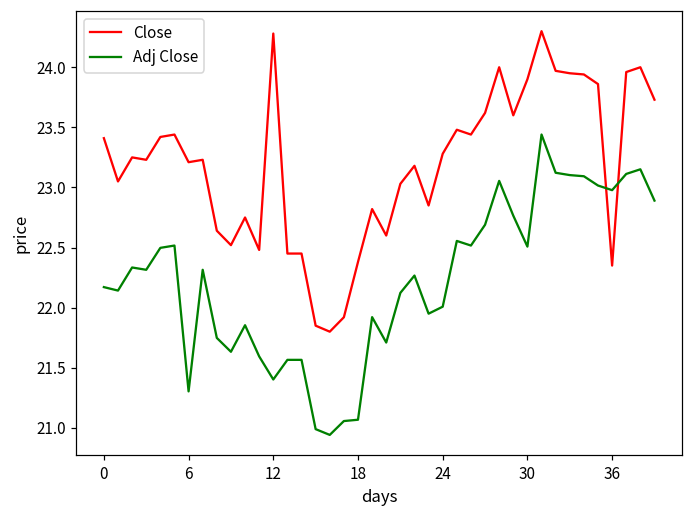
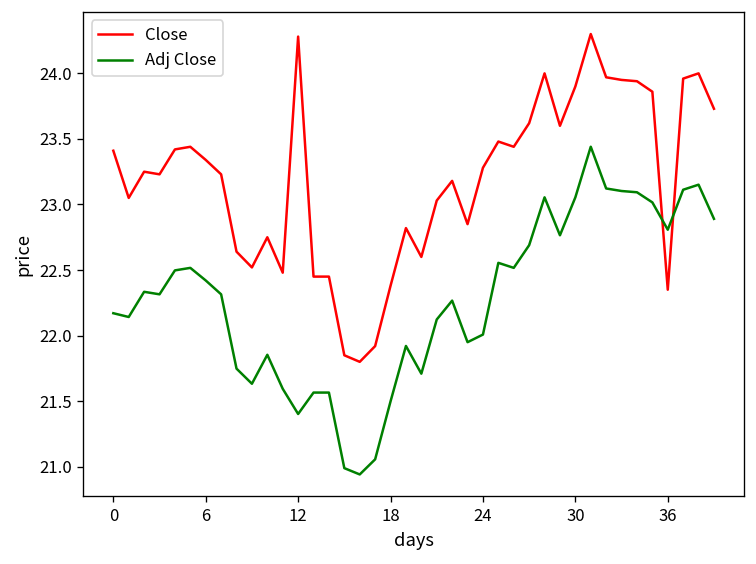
  {
    "Close": {
      "0": 23.41,
-     "6": 23.21,
+     "6": 23.34,
      "12": 24.28,
      "18": 22.38,
      "24": 23.28,
      "30": 23.90,
      "36": 22.35
    },
    "Adj Close": {
      "0": 22.17,
-     "6": 21.30,
+     "6": 22.42,
      "12": 21.40,
-     "18": 21.07,
+     "18": 21.50,
      "24": 22.01,
-     "30": 22.51,
-     "36": 22.98
+     "30": 23.05,
+     "36": 22.81
    }
  }
